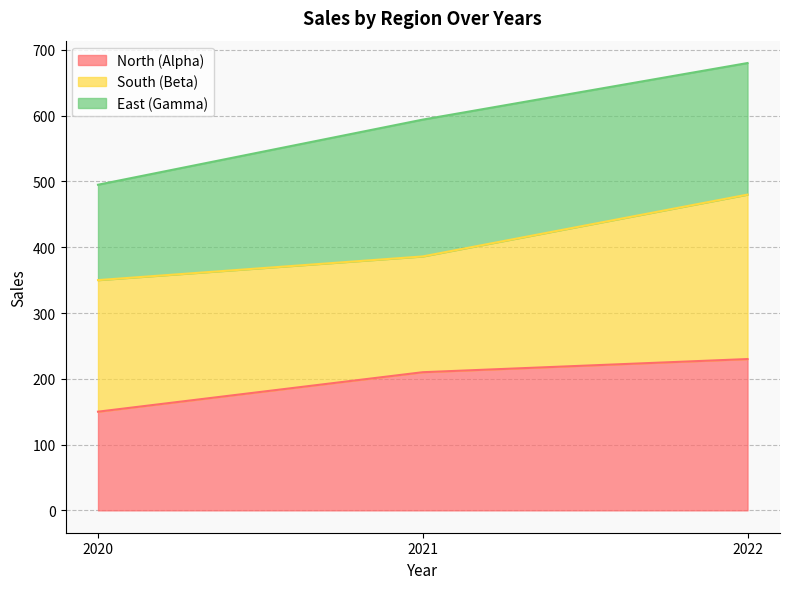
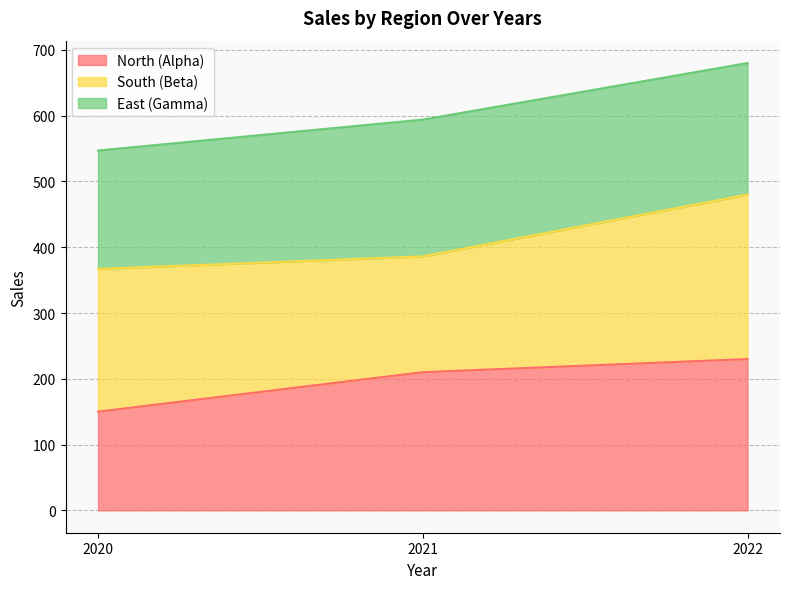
  {
    "North (Alpha)": {
      "2020": 150,
      "2021": 210,
      "2022": 230
    },
    "South (Beta)": {
-     "2020": 200,
+     "2020": 220,
      "2021": 180,
      "2022": 250
    },
    "East (Gamma)": {
-     "2020": 150,
+     "2020": 180,
      "2021": 210,
      "2022": 200
    }
  }
